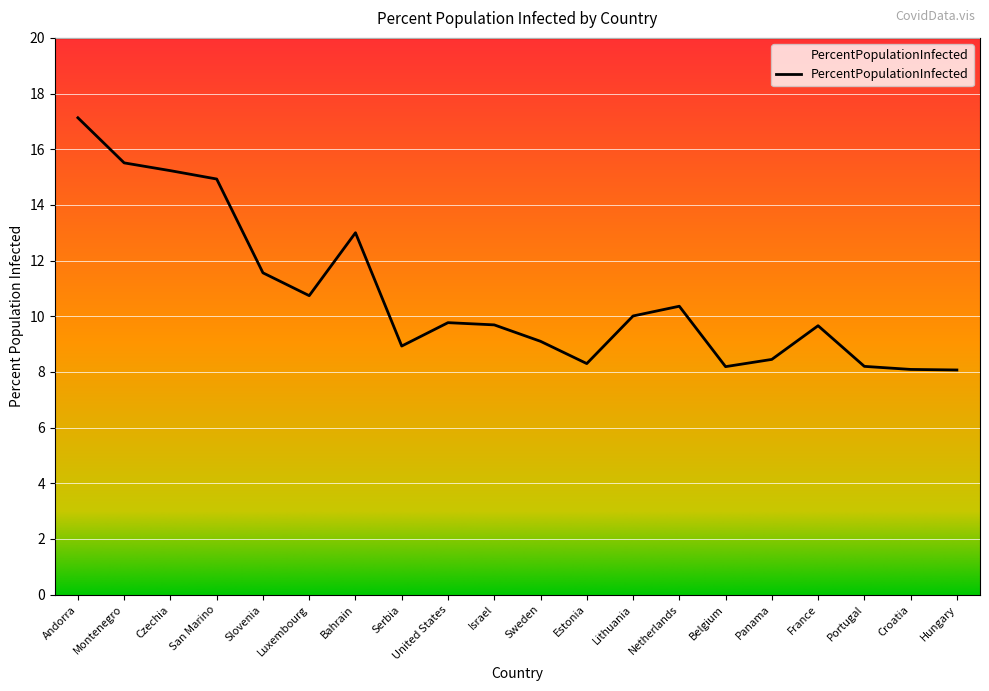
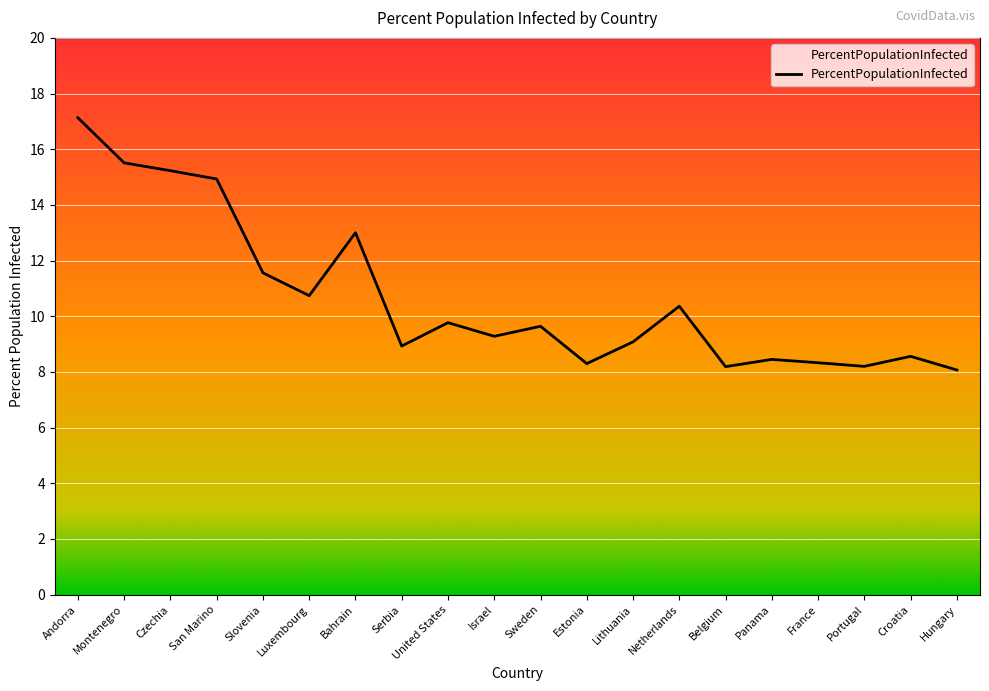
  {
    "Andorra": 17.1,
    "Montenegro": 15.5,
    "Czechia": 15.2,
    "San Marino": 14.9,
    "Slovenia": 11.6,
    "Luxembourg": 10.7,
    "Bahrain": 13.0,
    "Serbia": 8.9,
    "United States": 9.8,
-   "Israel": 9.7,
-   "Sweden": 9.1,
+   "Israel": 9.3,
+   "Sweden": 9.6,
    "Estonia": 8.3,
-   "Lithuania": 10.0,
+   "Lithuania": 9.1,
    "Netherlands": 10.4,
    "Belgium": 8.2,
    "Panama": 8.5,
-   "France": 9.7,
+   "France": 8.3,
    "Portugal": 8.2,
-   "Croatia": 8.1,
+   "Croatia": 8.6,
    "Hungary": 8.1
  }
